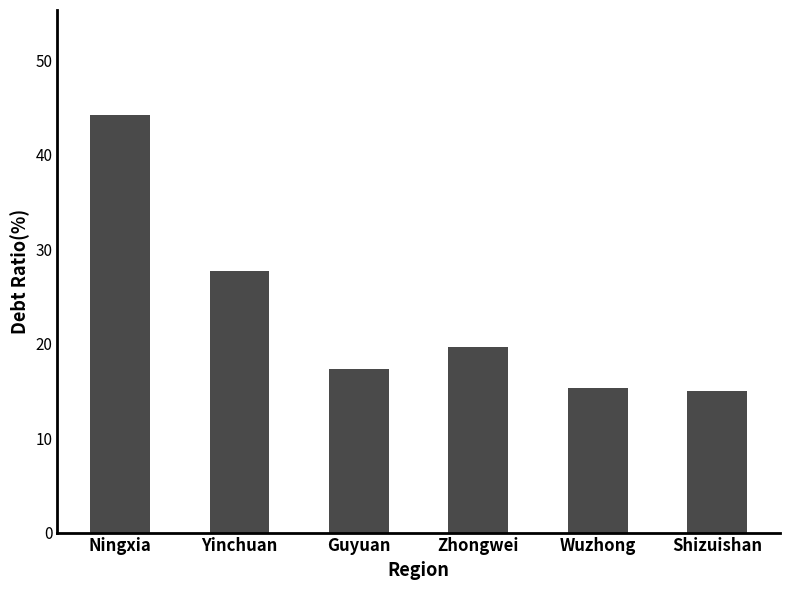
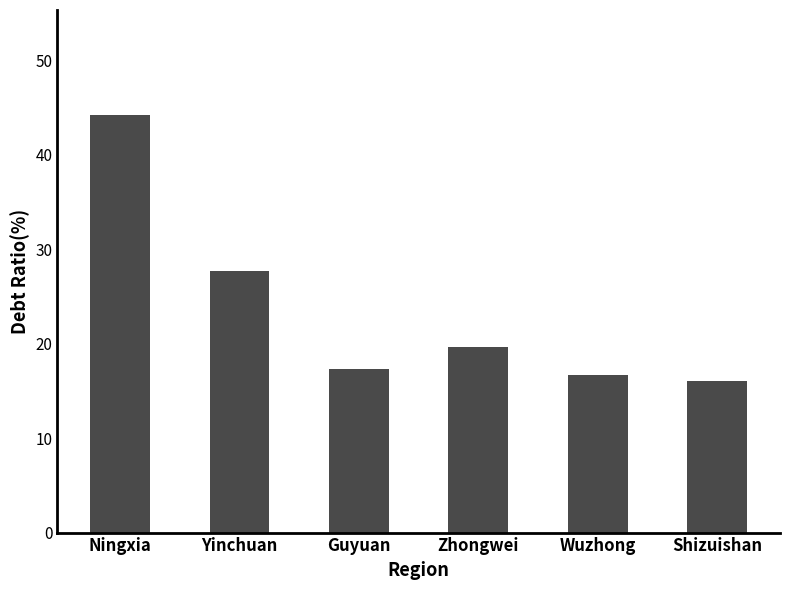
  {
    "Ningxia": 44,
    "Yinchuan": 28,
    "Guyuan": 17,
    "Zhongwei": 20,
-   "Wuzhong": 15,
-   "Shizuishan": 15
+   "Wuzhong": 17,
+   "Shizuishan": 16
  }
